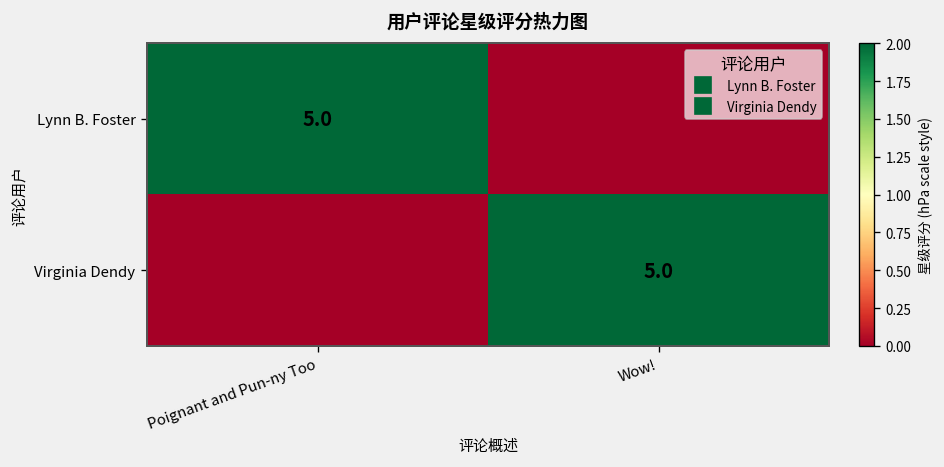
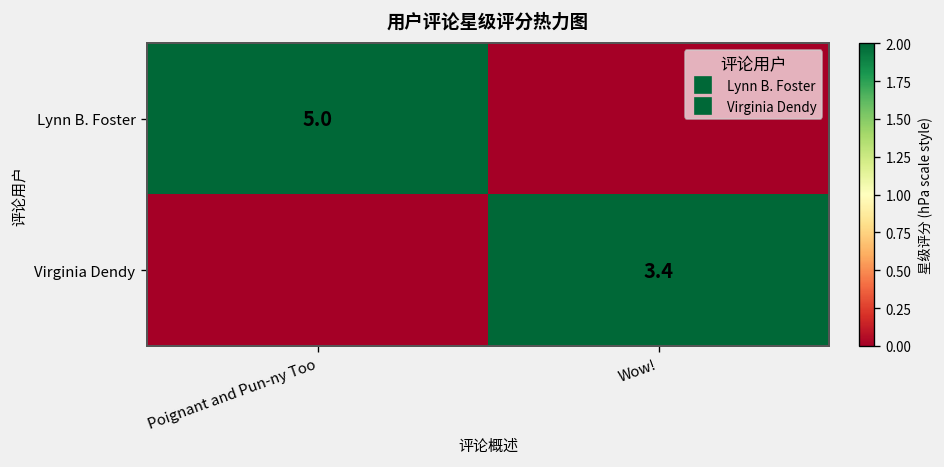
  {
    "Lynn B. Foster": {
      "Poignant and Pun-ny Too": 5.0
    },
    "Virginia Dendy": {
-     "Wow!": 5.0
+     "Wow!": 3.4
    }
  }
